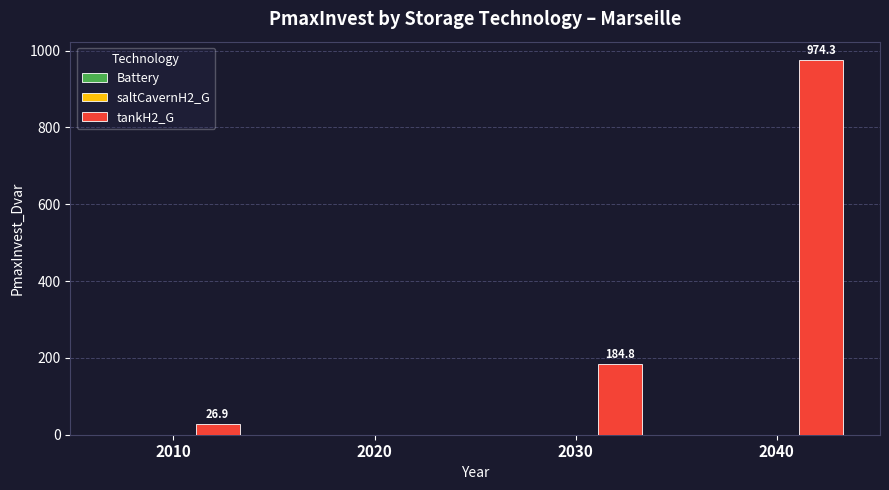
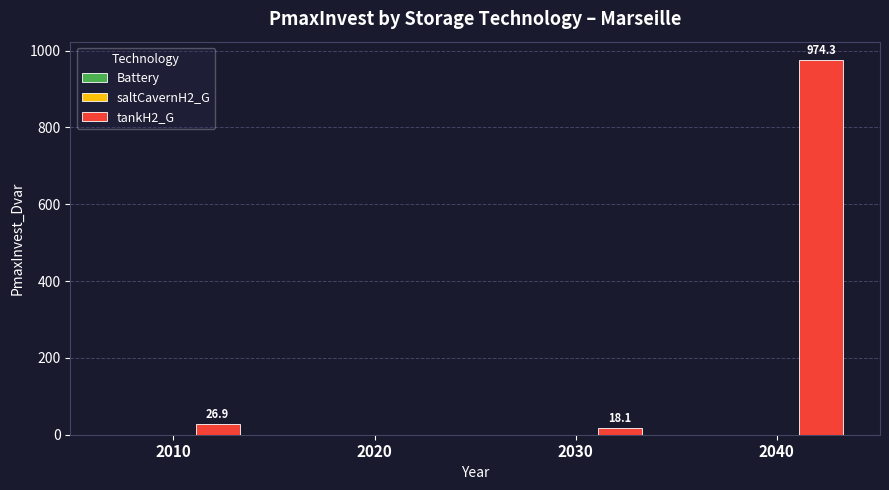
  {
    "Battery": {
      "2010": 0,
      "2020": 0,
      "2030": 0,
      "2040": 0
    },
    "saltCavernH2_G": {
      "2010": 0,
      "2020": 0,
      "2030": 0,
      "2040": 0
    },
    "tankH2_G": {
      "2010": 26.9,
-     "2030": 184.8,
+     "2030": 18.1,
      "2040": 974.3
    }
  }
